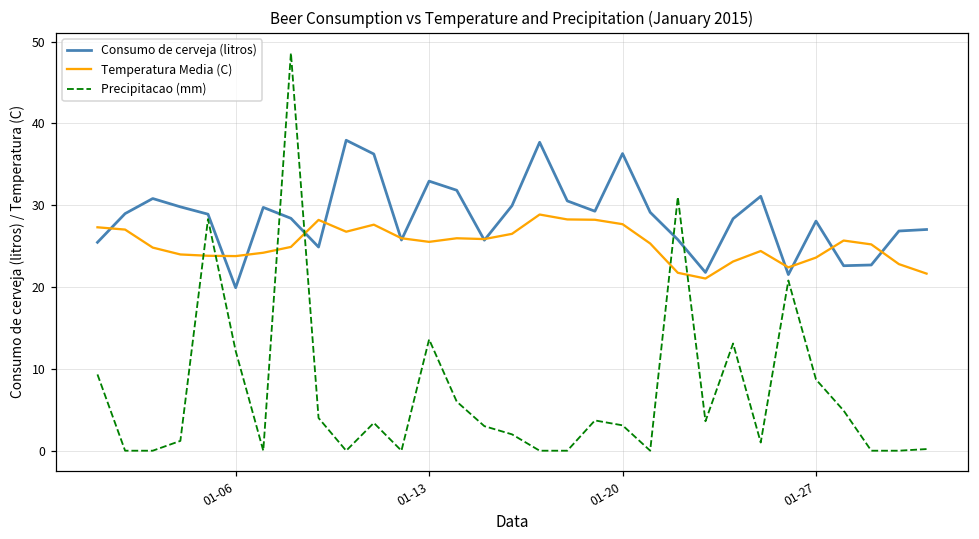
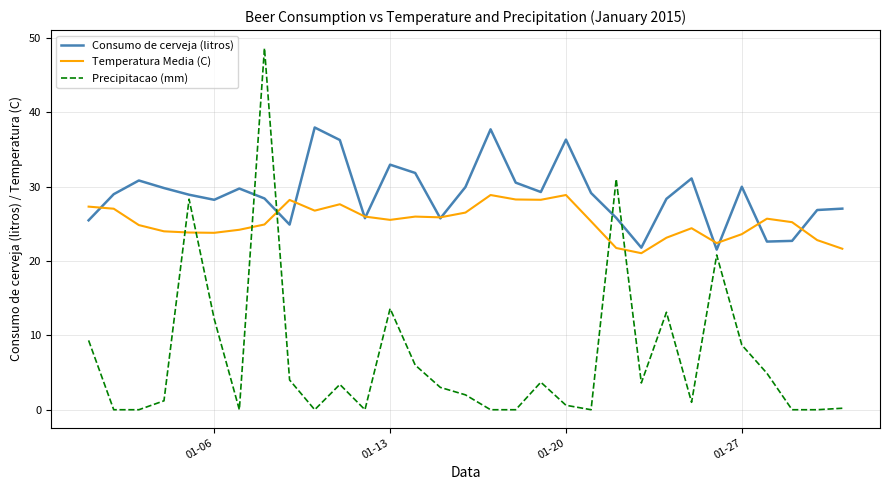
  {
    "Consumo de cerveja (litros)": {
-     "01-06": 20,
+     "01-06": 28,
      "01-13": 33,
      "01-20": 36,
-     "01-27": 28
+     "01-27": 30
    },
    "Temperatura Media (C)": {
      "01-06": 24,
      "01-13": 26,
-     "01-20": 28,
+     "01-20": 29,
      "01-27": 24
    },
    "Precipitacao (mm)": {
      "01-06": 12,
      "01-13": 14,
-     "01-20": 3,
+     "01-20": 1,
      "01-27": 9
    }
  }
